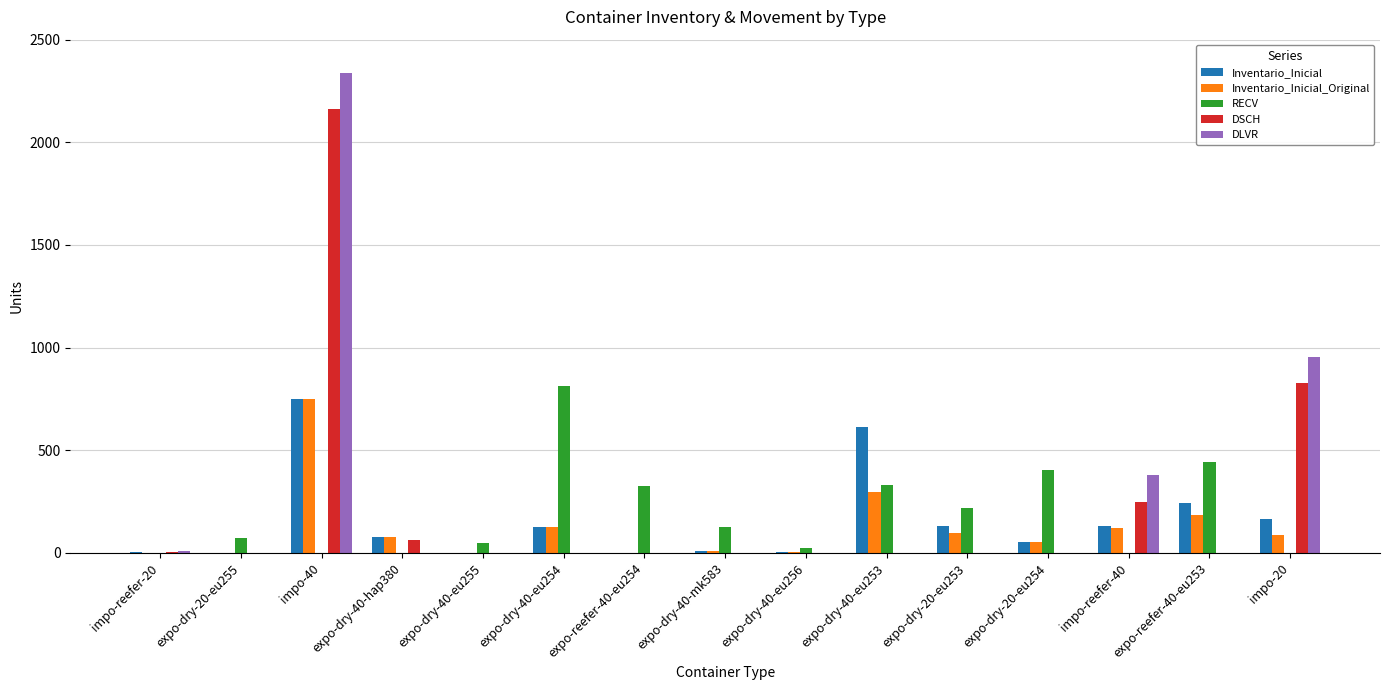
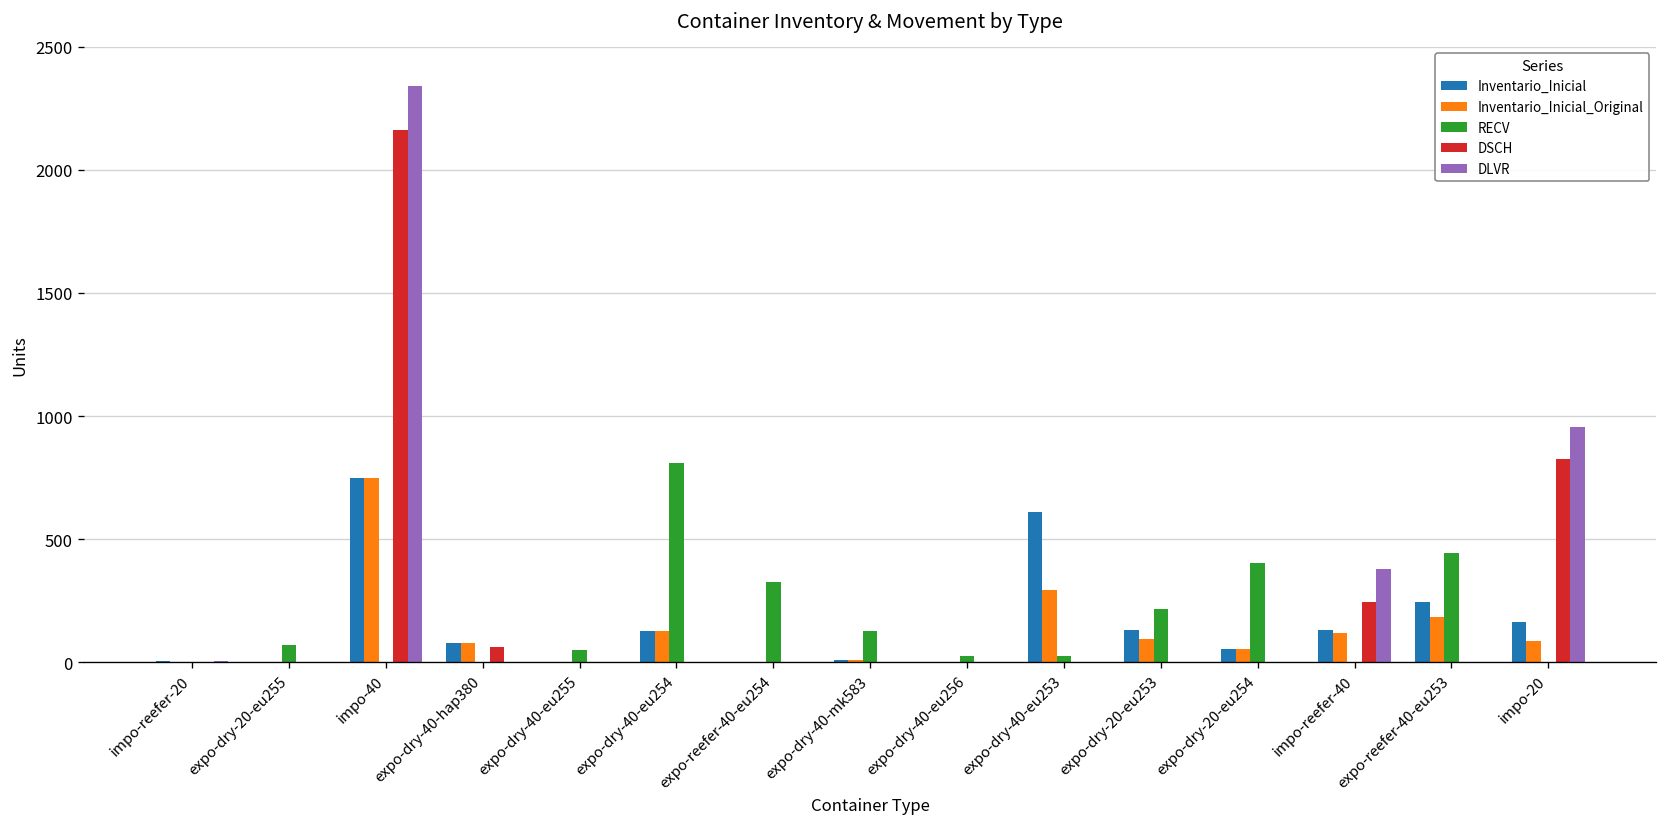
  {
    "Inventario_Inicial": {
      "impo-40": 750,
      "expo-dry-40-hap380": 80,
      "expo-dry-40-eu254": 130,
      "expo-reefer-40-eu254": 0,
      "expo-dry-40-eu253": 610,
      "expo-dry-20-eu253": 130,
      "expo-dry-20-eu254": 50,
      "impo-reefer-40": 130,
      "expo-reefer-40-eu253": 250,
      "impo-20": 170
    },
    "Inventario_Inicial_Original": {
      "impo-reefer-20": 0,
      "impo-40": 750,
      "expo-dry-40-hap380": 80,
      "expo-dry-40-eu254": 130,
      "expo-reefer-40-eu254": 0,
      "expo-dry-40-eu253": 300,
      "expo-dry-20-eu253": 100,
      "expo-dry-20-eu254": 50,
      "impo-reefer-40": 120,
      "expo-reefer-40-eu253": 180,
      "impo-20": 90
    },
    "RECV": {
      "impo-reefer-20": 0,
      "expo-dry-20-eu255": 70,
      "impo-40": 0,
      "expo-dry-40-hap380": 0,
      "expo-dry-40-eu255": 50,
      "expo-dry-40-eu254": 810,
      "expo-reefer-40-eu254": 330,
      "expo-dry-40-mk583": 130,
      "expo-dry-40-eu256": 30,
-     "expo-dry-40-eu253": 330,
+     "expo-dry-40-eu253": 30,
      "expo-dry-20-eu253": 220,
      "expo-dry-20-eu254": 410,
      "impo-reefer-40": 0,
      "expo-reefer-40-eu253": 440,
      "impo-20": 0
    },
    "DSCH": {
      "expo-dry-20-eu255": 0,
      "impo-40": 2160,
      "expo-dry-40-hap380": 60,
      "expo-dry-40-eu255": 0,
      "expo-dry-40-eu254": 0,
      "expo-reefer-40-eu254": 0,
      "expo-dry-40-mk583": 0,
      "expo-dry-40-eu256": 0,
      "expo-dry-40-eu253": 0,
      "expo-dry-20-eu253": 0,
      "expo-dry-20-eu254": 0,
      "impo-reefer-40": 250,
      "expo-reefer-40-eu253": 0,
      "impo-20": 830
    },
    "DLVR": {
      "expo-dry-20-eu255": 0,
      "impo-40": 2340,
      "expo-dry-40-hap380": 0,
      "expo-dry-40-eu255": 0,
      "expo-dry-40-eu254": 0,
      "expo-reefer-40-eu254": 0,
      "expo-dry-40-mk583": 0,
      "expo-dry-40-eu256": 0,
      "expo-dry-40-eu253": 0,
      "expo-dry-20-eu253": 0,
      "expo-dry-20-eu254": 0,
      "impo-reefer-40": 380,
      "expo-reefer-40-eu253": 0,
      "impo-20": 950
    }
  }
